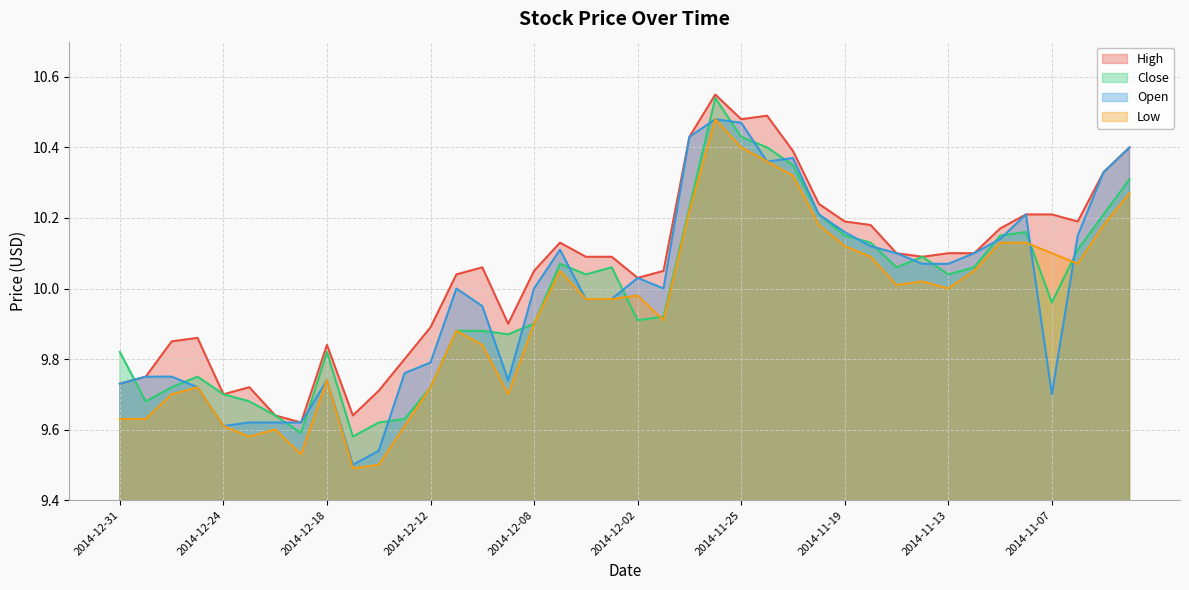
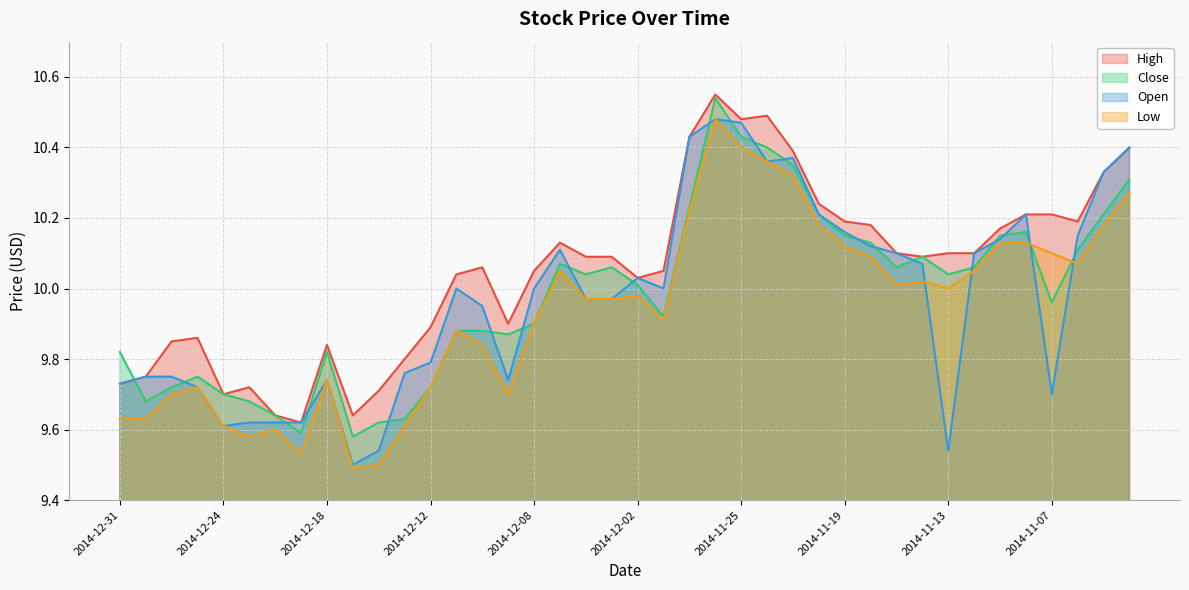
  {
    "Close": {
      "2014-12-31": 9.82,
      "2014-12-18": 9.82,
-     "2014-12-02": 9.91,
+     "2014-12-02": 10.01,
      "2014-11-25": 10.43,
      "2014-11-19": 10.15,
      "2014-11-13": 10.04,
      "2014-11-07": 9.96
    },
    "Open": {
      "2014-12-12": 9.79,
      "2014-12-08": 10.00,
      "2014-11-25": 10.47,
      "2014-11-19": 10.16,
-     "2014-11-13": 10.07,
+     "2014-11-13": 9.54,
      "2014-11-07": 9.70
    }
  }
